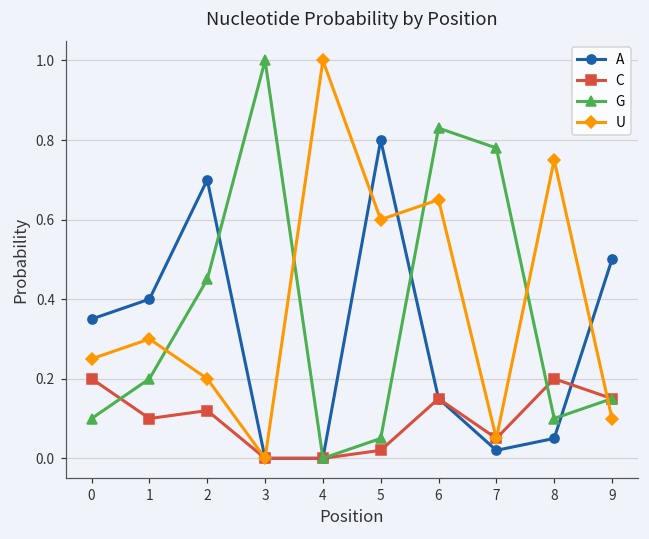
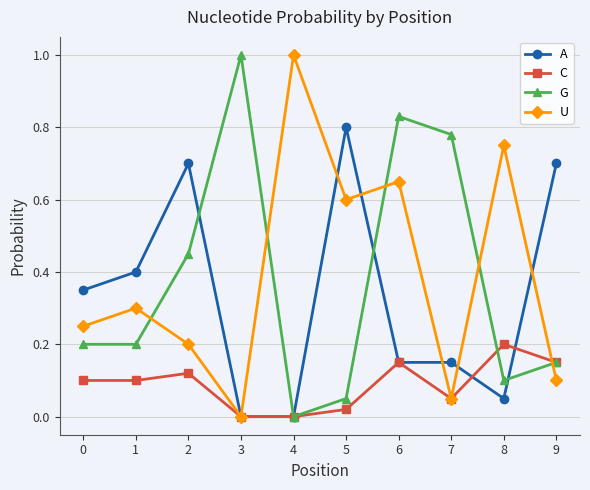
  {
    "A": {
      "0": 0.35,
      "1": 0.40,
      "2": 0.70,
      "5": 0.80,
-     "7": 0.02,
+     "7": 0.15,
      "8": 0.05,
-     "9": 0.5
+     "9": 0.7
    },
    "C": {
-     "0": 0.2,
+     "0": 0.1,
      "1": 0.1,
      "2": 0.12,
      "5": 0.02,
      "8": 0.2
    },
    "G": {
-     "0": 0.1,
+     "0": 0.2,
      "1": 0.2,
      "2": 0.45,
      "3": 1.0,
      "5": 0.05,
      "6": 0.83,
      "7": 0.78,
      "8": 0.1
    },
    "U": {
      "0": 0.25,
      "1": 0.30,
      "2": 0.20,
      "4": 1.00,
      "5": 0.60,
      "6": 0.65,
      "8": 0.75,
      "9": 0.10
    }
  }
